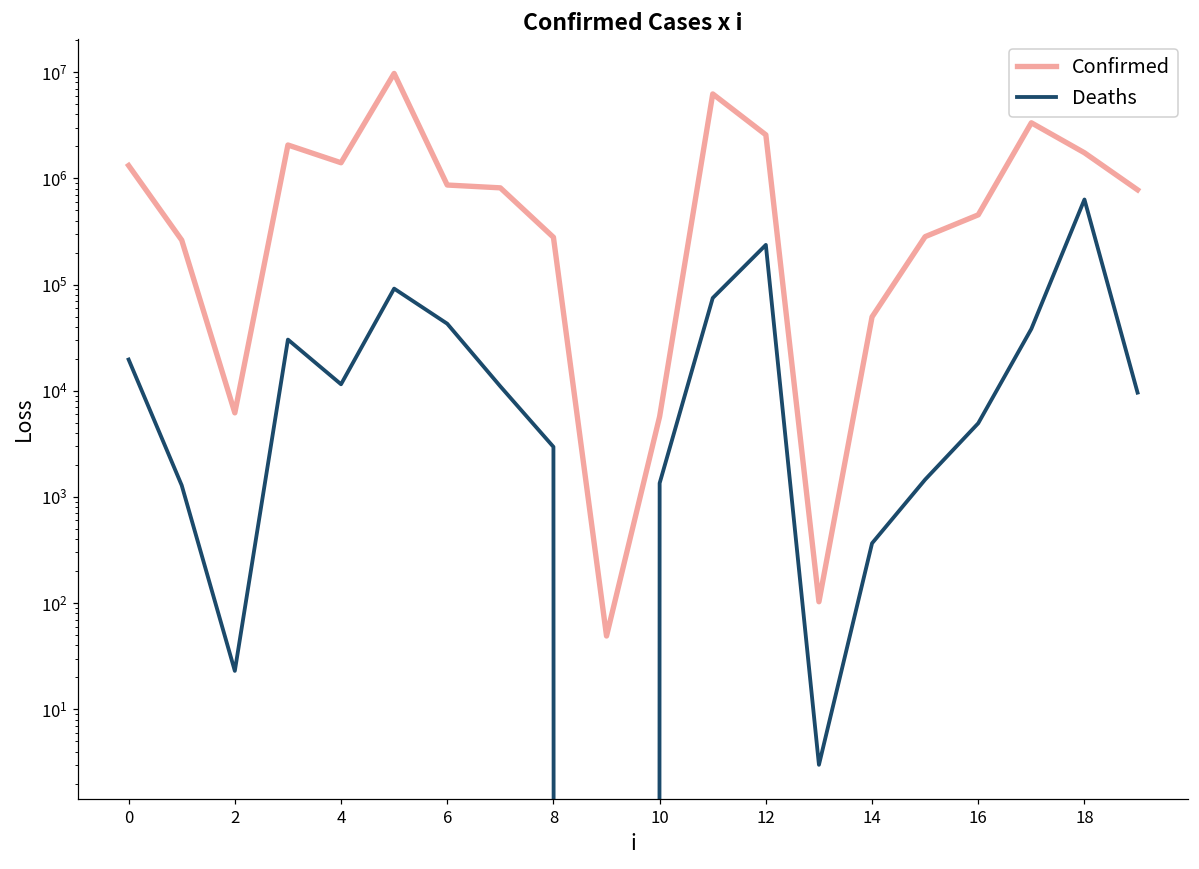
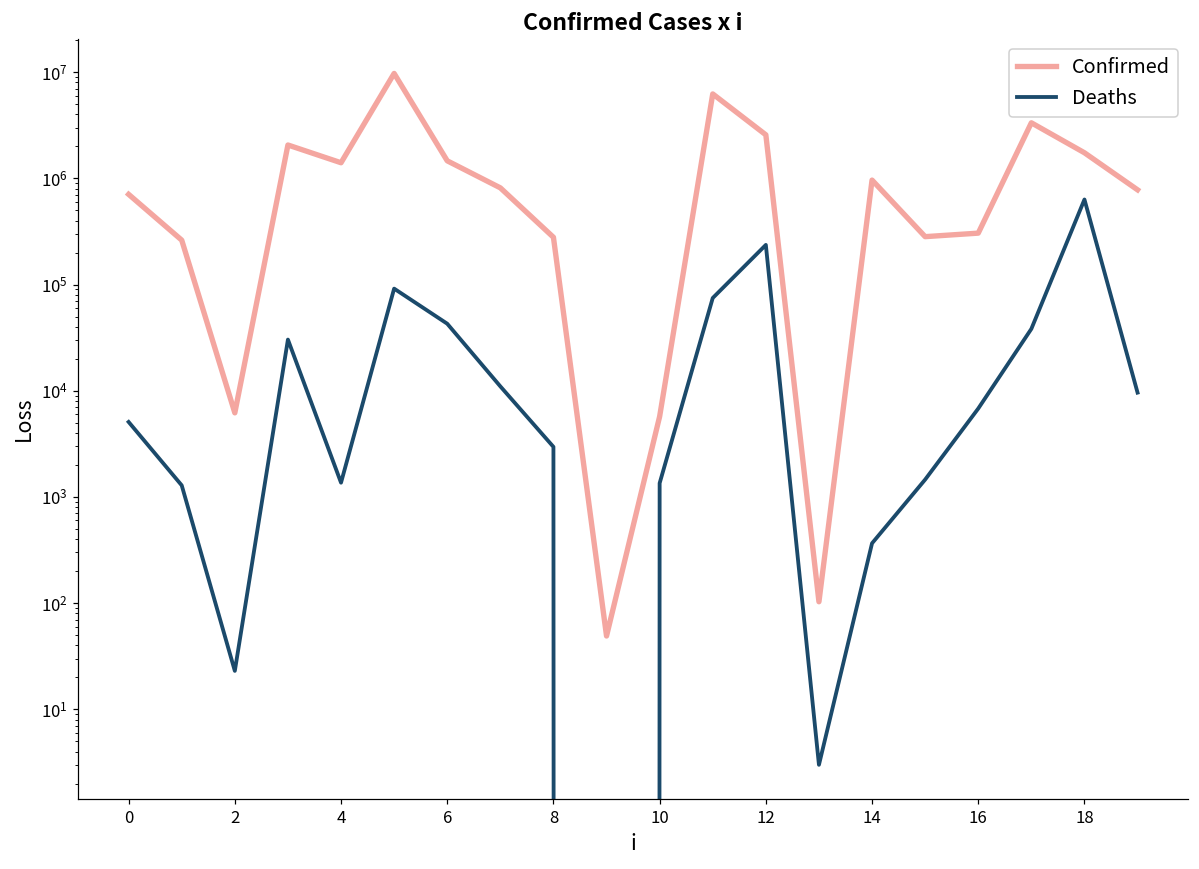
  {
    "Confirmed": {
-     "0": 1300000,
+     "0": 700000,
      "2": 6000,
      "4": 1400000,
-     "6": 900000,
+     "6": 1500000,
      "8": 280000,
      "10": 6000,
      "12": 2600000,
-     "14": 50000,
-     "16": 500000,
+     "14": 1000000,
+     "16": 300000,
      "18": 1700000
    },
    "Deaths": {
-     "0": 20000,
+     "0": 5000,
      "2": 23,
-     "4": 12000,
+     "4": 1400,
      "6": 40000,
      "8": 3000,
      "10": 1300,
      "12": 240000,
      "14": 370,
-     "16": 5000,
+     "16": 7000,
      "18": 600000
    }
  }
